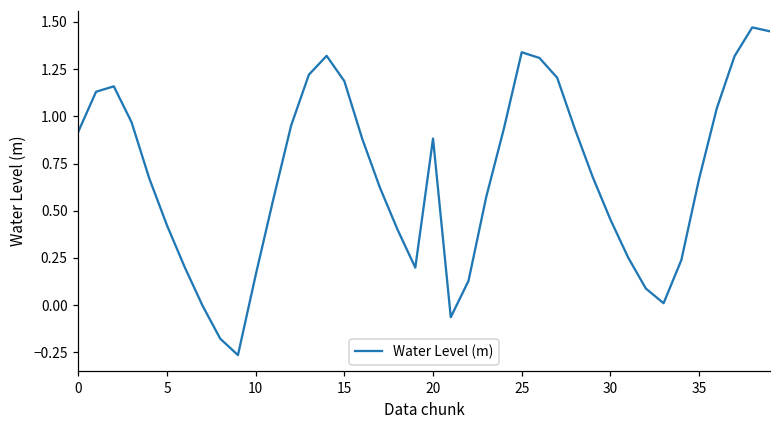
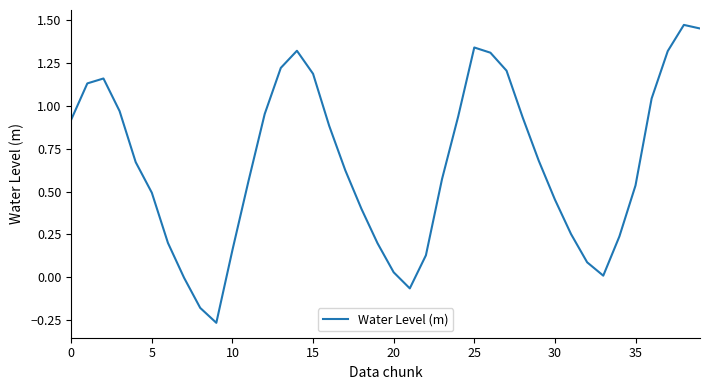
  {
    "0": 0.92,
-   "5": 0.42,
+   "5": 0.49,
    "10": 0.16,
    "15": 1.19,
-   "20": 0.88,
+   "20": 0.03,
    "25": 1.34,
    "30": 0.45,
-   "35": 0.67
+   "35": 0.54
  }
